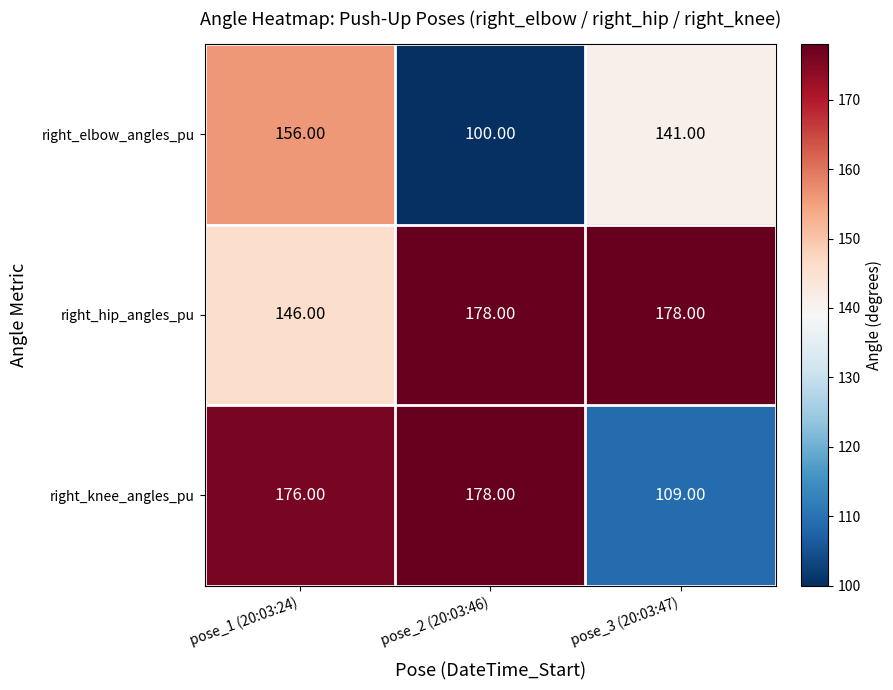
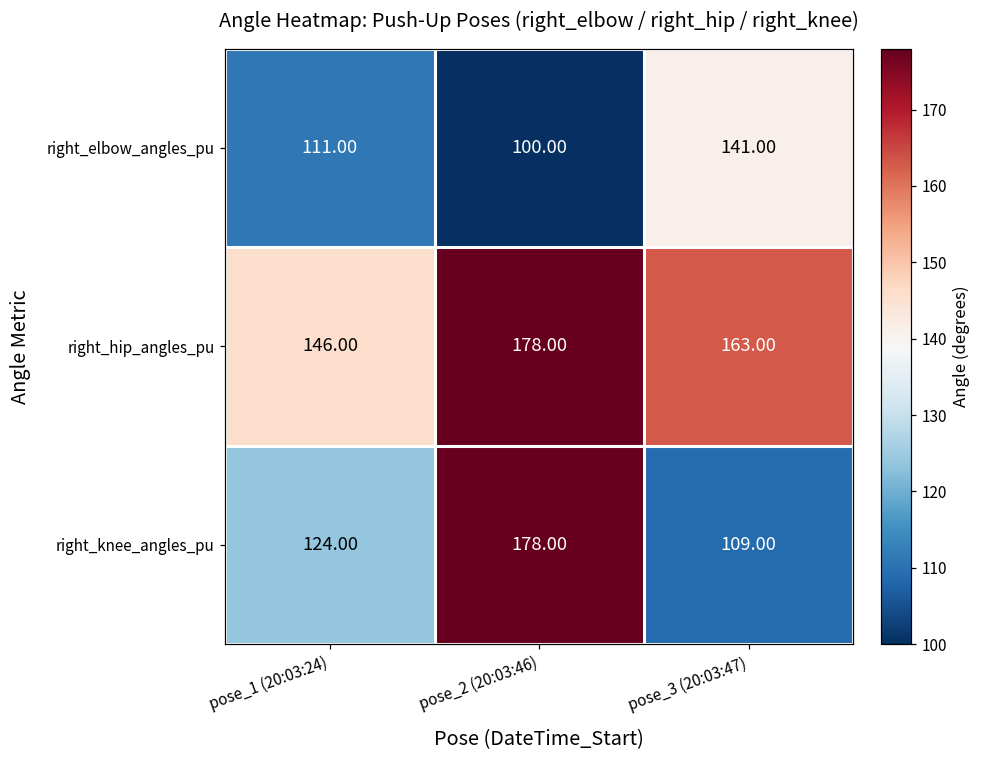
  {
    "right_elbow_angles_pu": {
-     "pose_1 (20:03:24)": 156.00,
+     "pose_1 (20:03:24)": 111.00,
      "pose_2 (20:03:46)": 100.00,
      "pose_3 (20:03:47)": 141.00
    },
    "right_hip_angles_pu": {
      "pose_1 (20:03:24)": 146.00,
      "pose_2 (20:03:46)": 178.00,
-     "pose_3 (20:03:47)": 178.00
+     "pose_3 (20:03:47)": 163.00
    },
    "right_knee_angles_pu": {
-     "pose_1 (20:03:24)": 176.00,
+     "pose_1 (20:03:24)": 124.00,
      "pose_2 (20:03:46)": 178.00,
      "pose_3 (20:03:47)": 109.00
    }
  }
